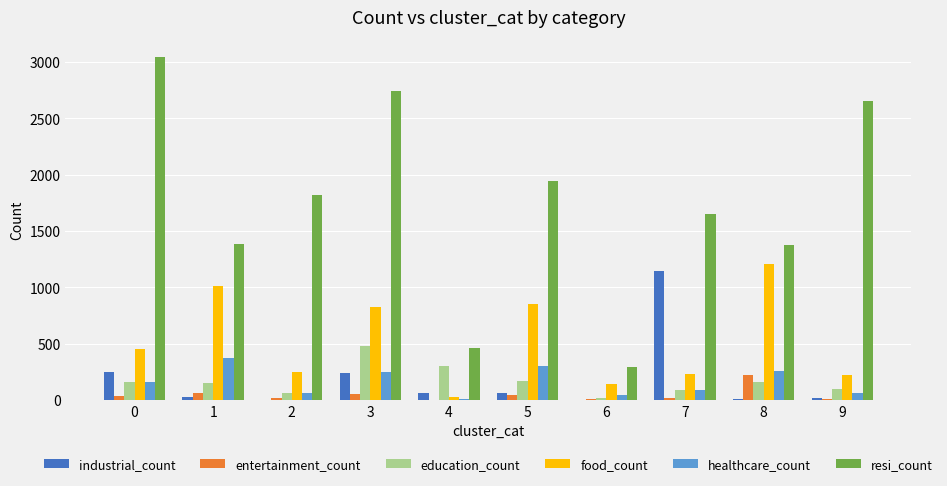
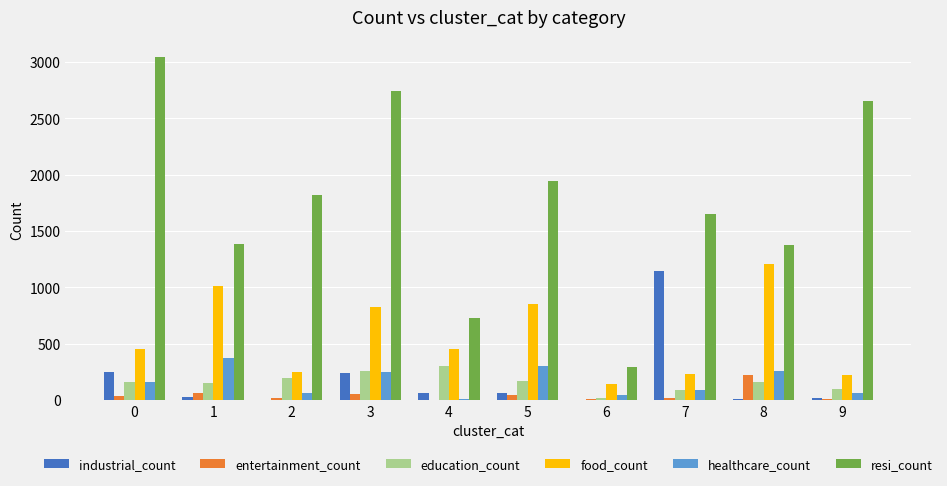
  {
    "entertainment_count": {
      "0": 40,
      "1": 60,
      "3": 60,
      "4": 0,
      "5": 50,
      "8": 230
    },
    "education_count": {
      "0": 160,
      "1": 150,
-     "2": 60,
-     "3": 480,
+     "2": 190,
+     "3": 260,
      "4": 300,
      "5": 170,
      "7": 90,
      "8": 160,
      "9": 100
    },
    "food_count": {
      "0": 460,
      "1": 1010,
      "2": 250,
      "3": 830,
-     "4": 20,
+     "4": 450,
      "5": 850,
      "6": 140,
      "7": 230,
      "8": 1210,
      "9": 220
    },
    "resi_count": {
      "0": 3040,
      "1": 1380,
      "2": 1820,
      "3": 2750,
-     "4": 460,
+     "4": 730,
      "5": 1950,
      "6": 290,
      "7": 1660,
      "8": 1370,
      "9": 2650
    }
  }
